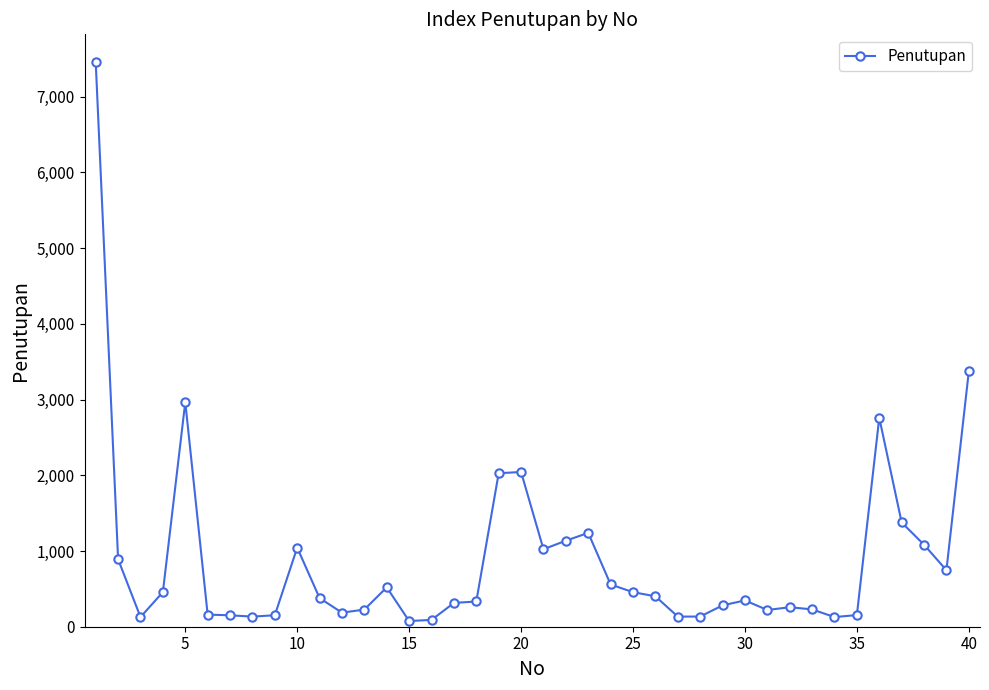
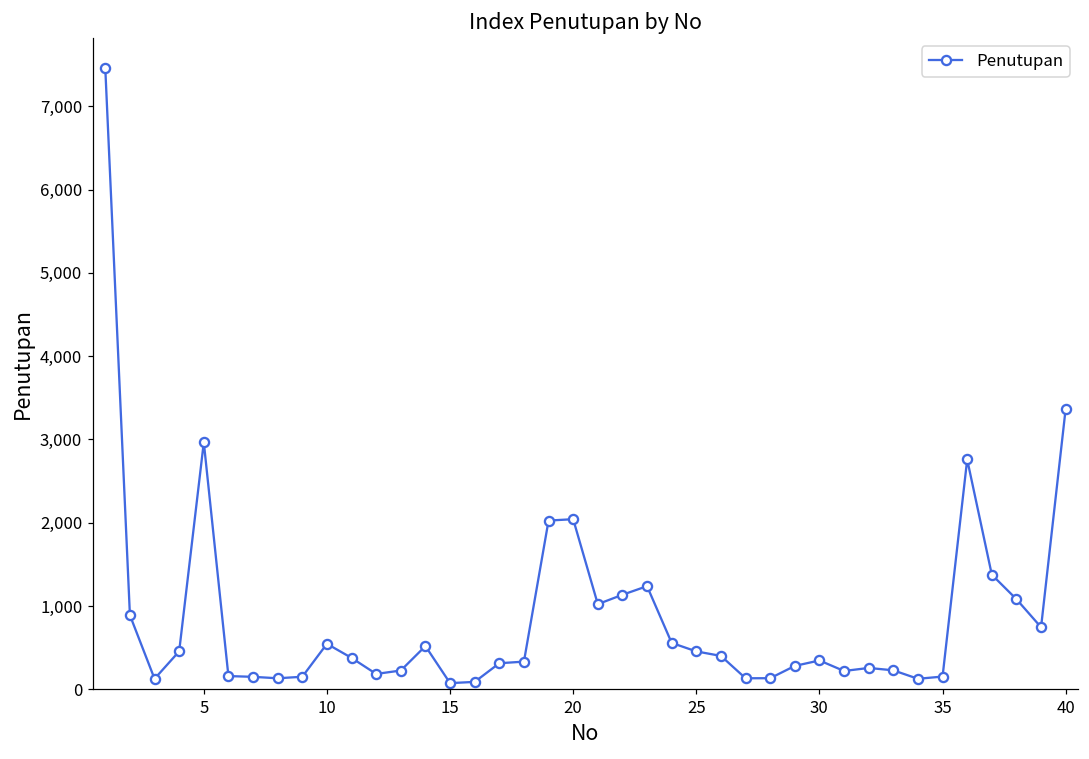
  {
    "5": "3,000",
-   "10": "1,000",
+   "10": "500",
    "15": "100",
    "20": "2,000",
    "25": "500",
    "30": "300",
    "35": "200",
    "40": "3,400"
  }
